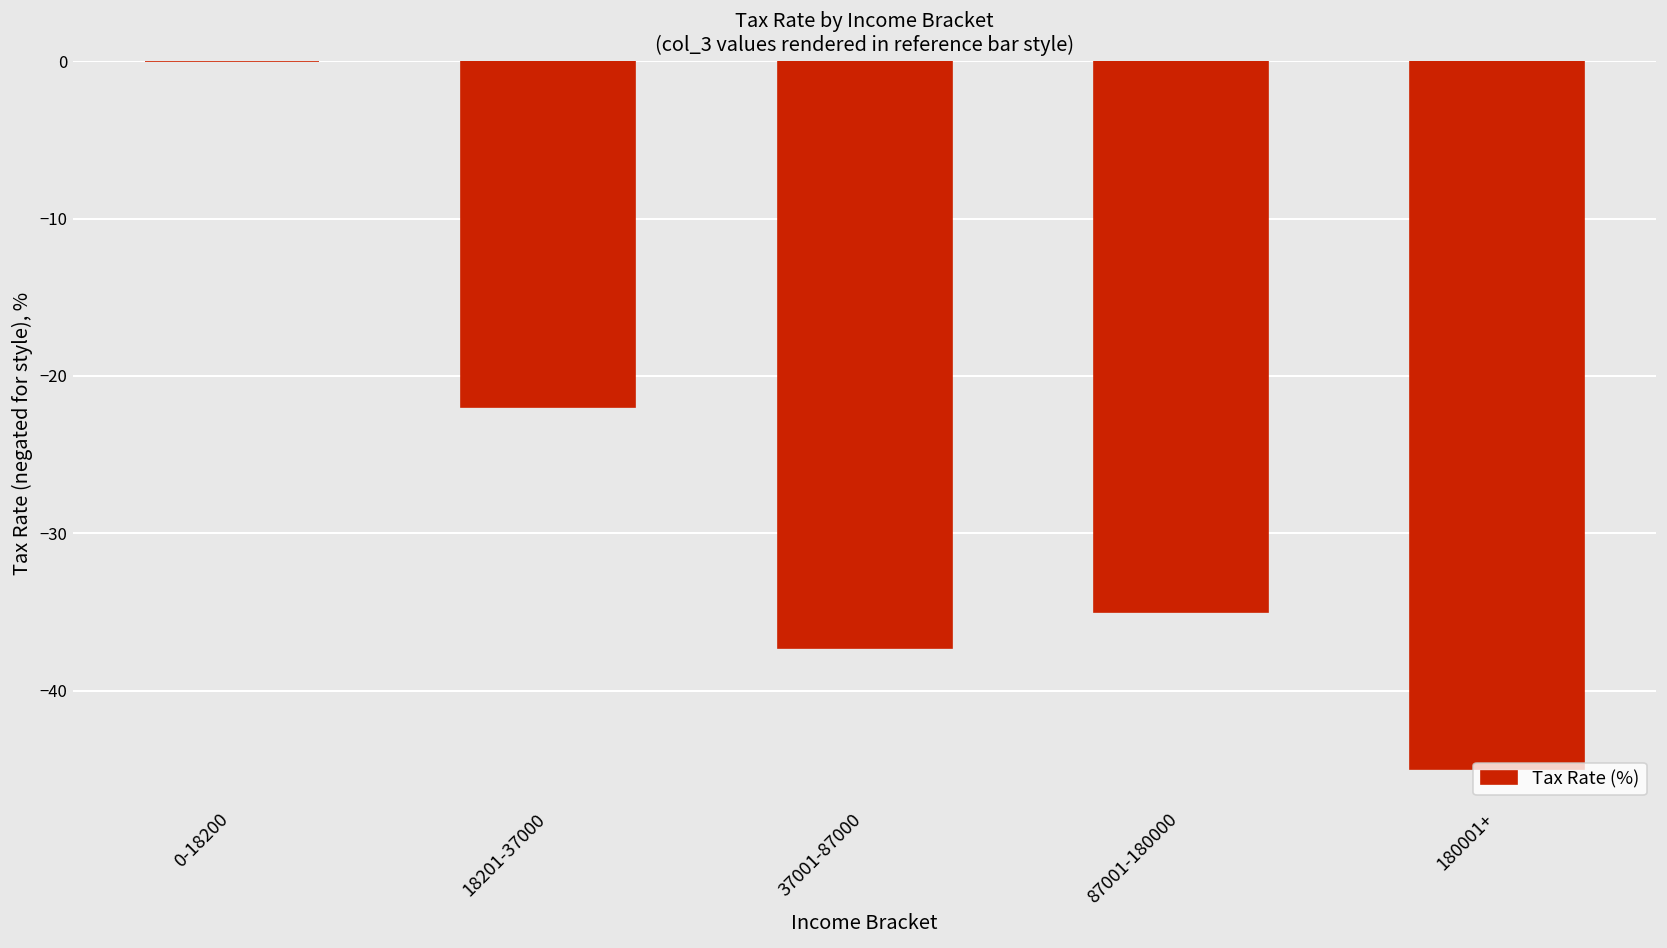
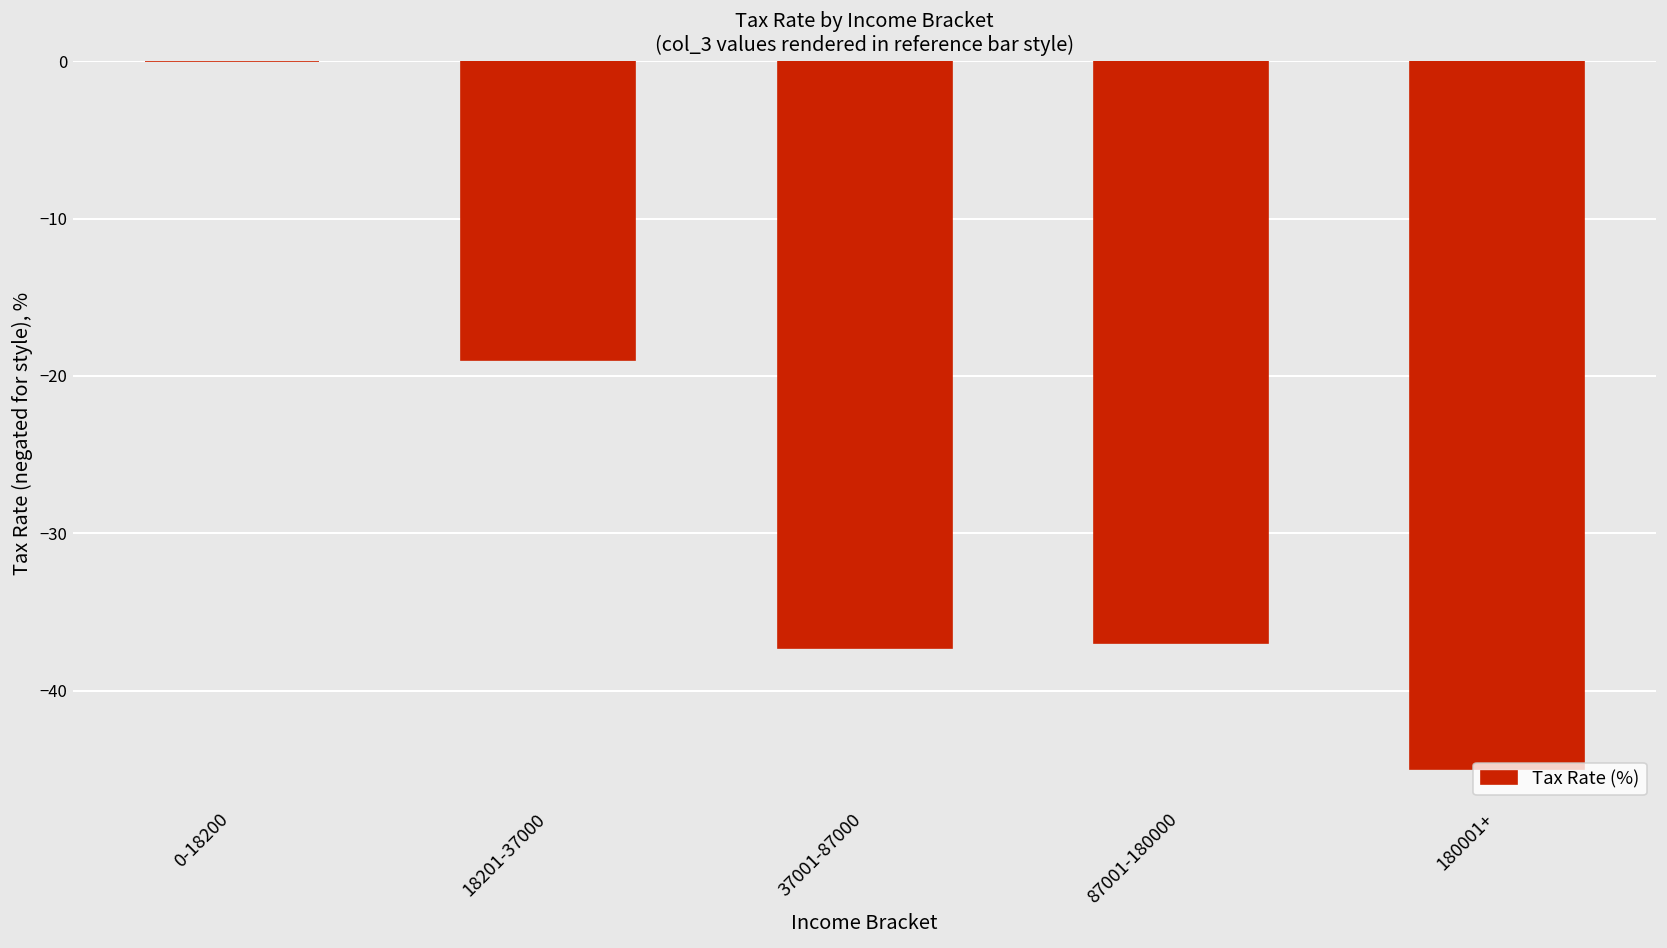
  {
    "0-18200": 0.0,
-   "18201-37000": -22.0,
+   "18201-37000": -19.0,
    "37001-87000": -37.3,
-   "87001-180000": -35.0
+   "87001-180000": -37.0
  }
